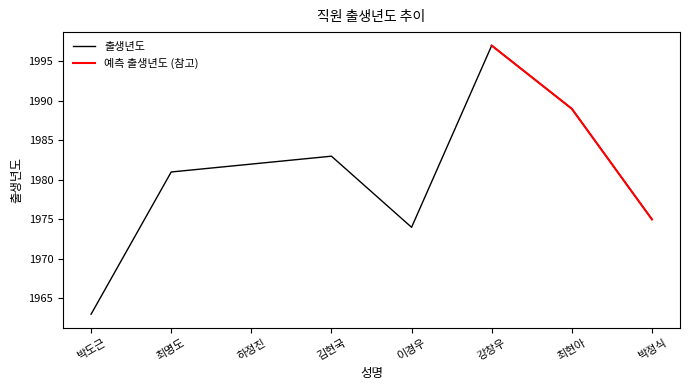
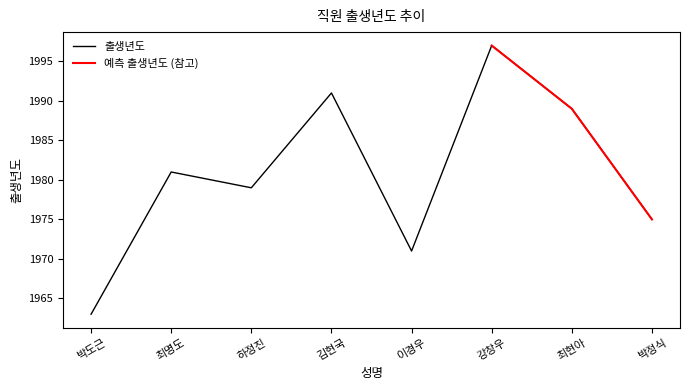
  {
    "출생년도": {
      "박도근": 1963,
      "최명도": 1981,
-     "하정진": 1982,
-     "김현국": 1983,
-     "이경우": 1974
+     "하정진": 1979,
+     "김현국": 1991,
+     "이경우": 1971
    }
  }
